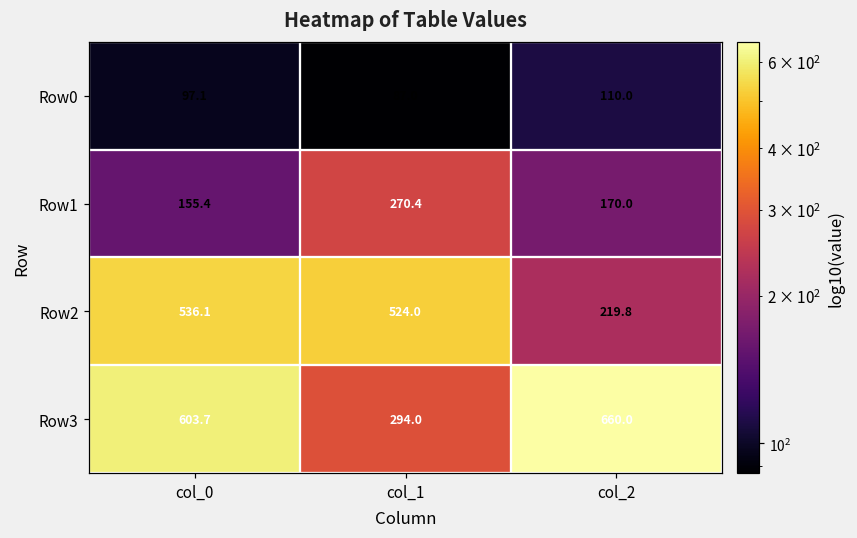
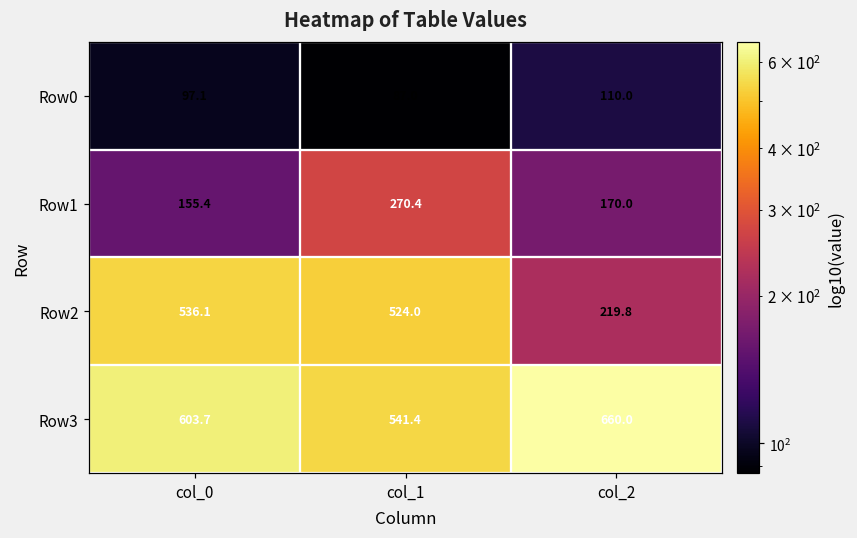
  {
    "Row0": {
      "col_2": 110.0
    },
    "Row1": {
      "col_0": 155.4,
      "col_1": 270.4,
      "col_2": 170.0
    },
    "Row2": {
      "col_0": 536.1,
      "col_1": 524.0,
      "col_2": 219.8
    },
    "Row3": {
      "col_0": 603.7,
-     "col_1": 294.0,
+     "col_1": 541.4,
      "col_2": 660.0
    }
  }
